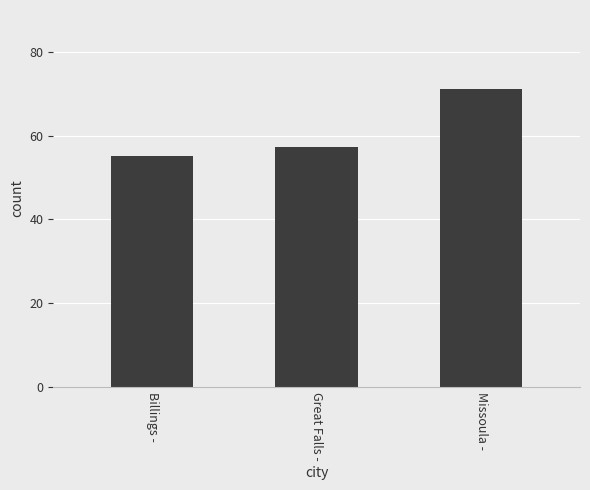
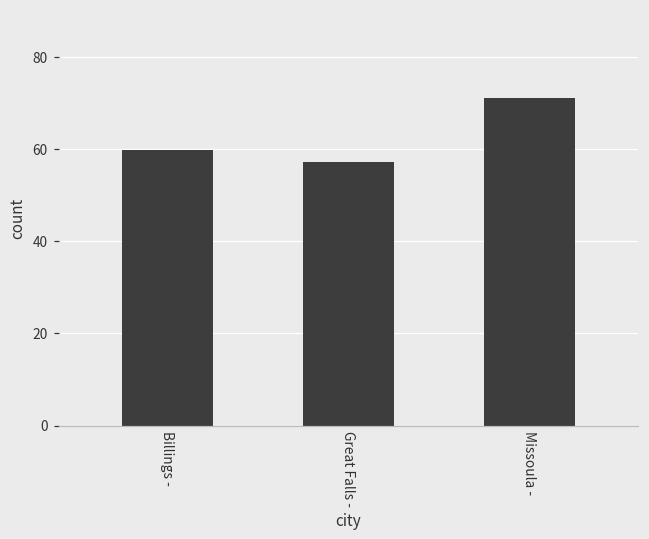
  {
-   "Billings -": 55,
+   "Billings -": 60,
    "Great Falls -": 57,
    "Missoula -": 71
  }
